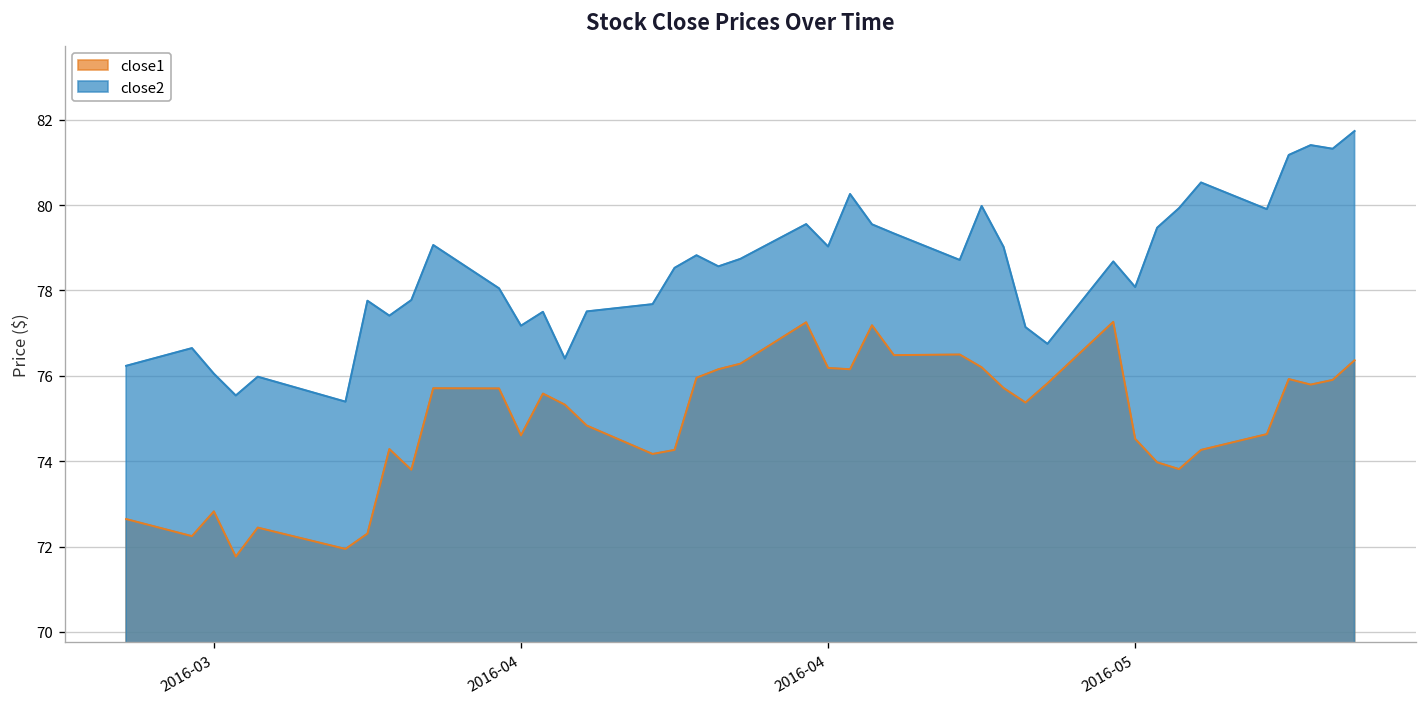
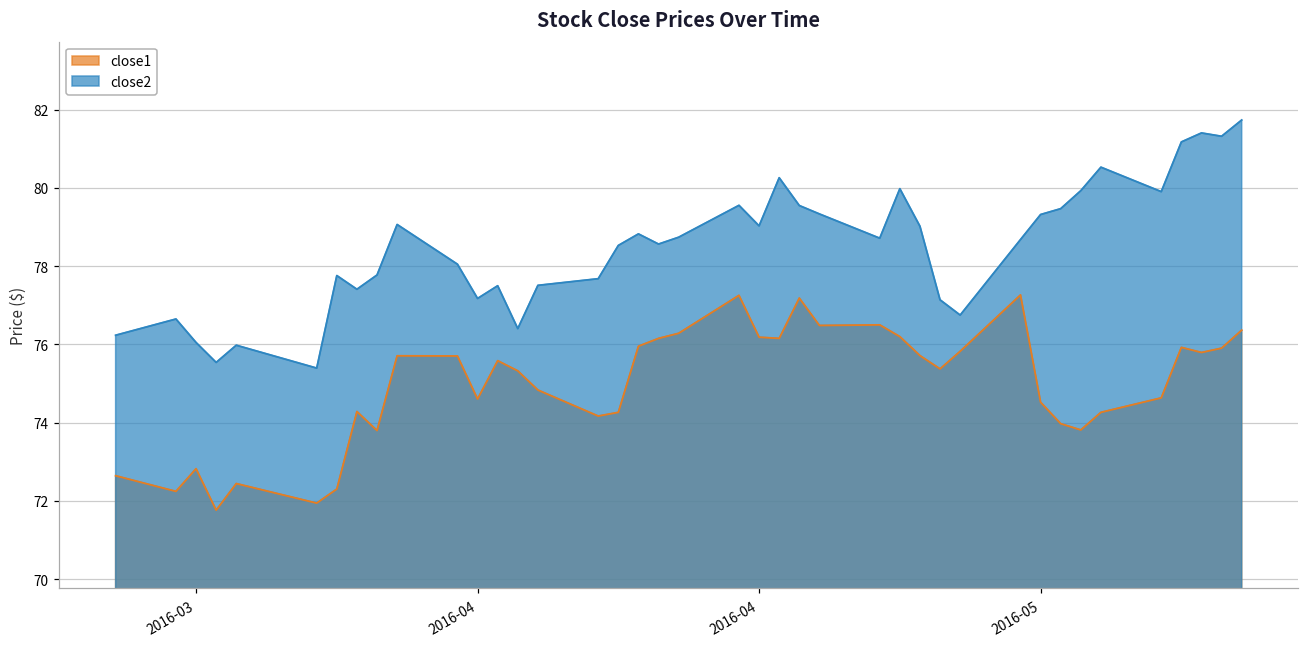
  {
    "close1": {
      "2016-03": 72.8,
      "2016-05": 74.5
    },
    "close2": {
      "2016-03": 76.1,
-     "2016-05": 78.1
+     "2016-05": 79.3
    }
  }
